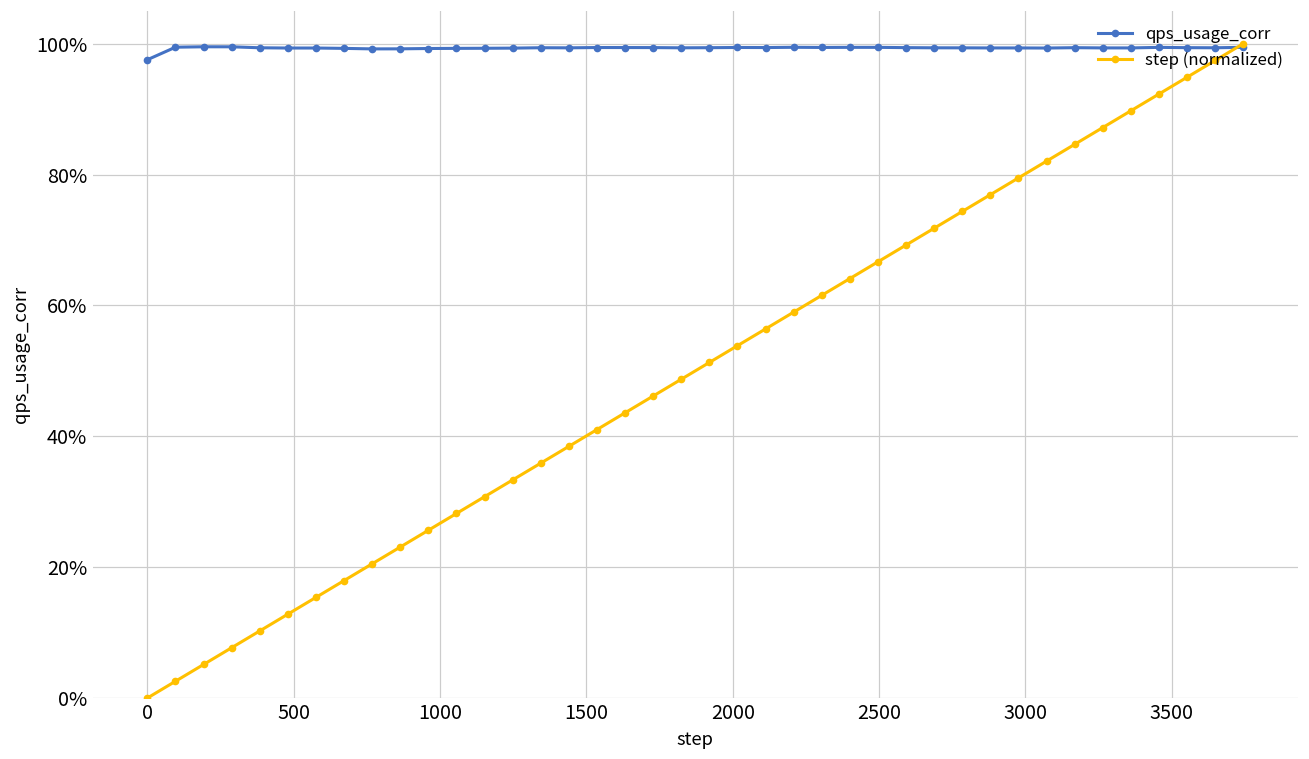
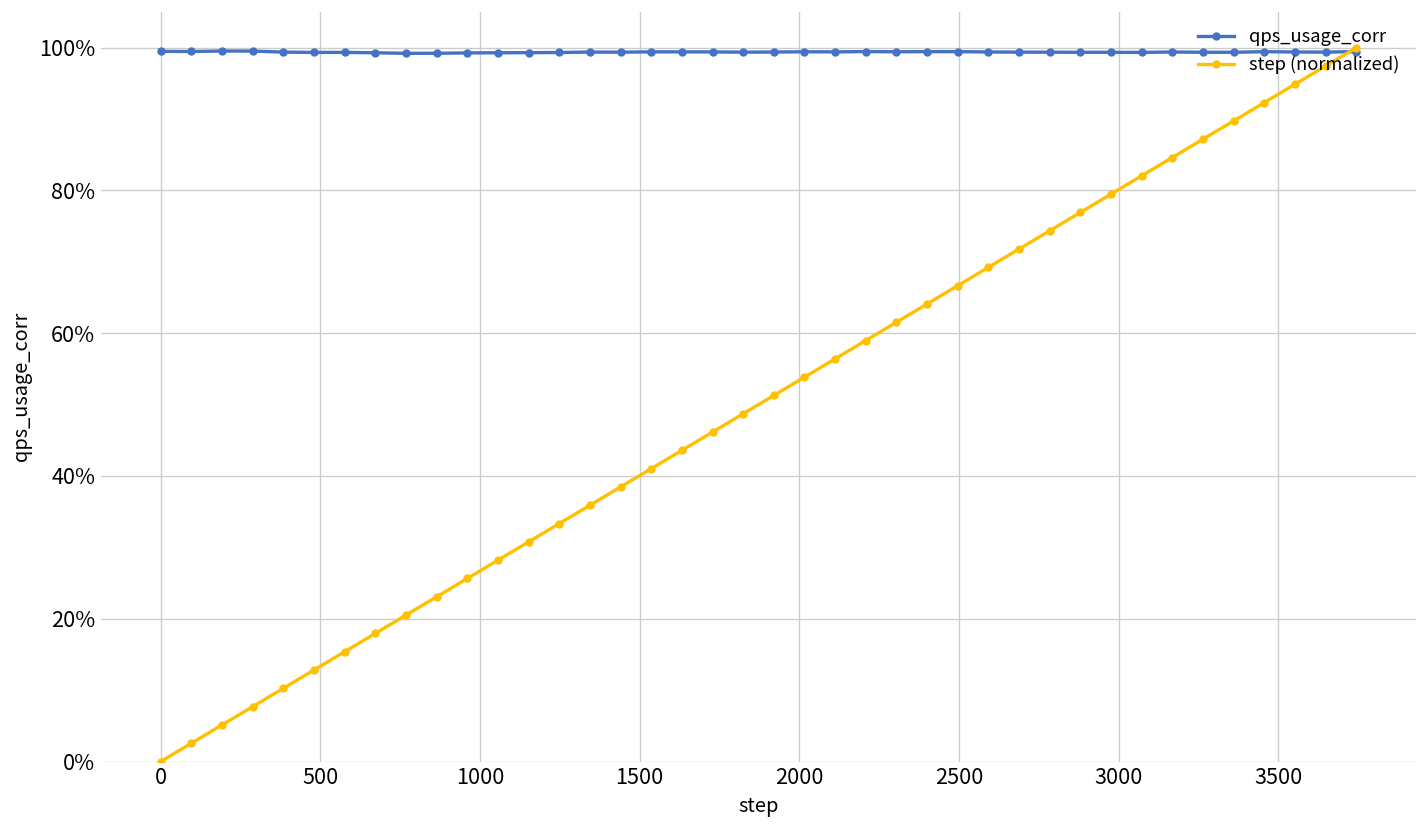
  {
    "qps_usage_corr": {
-     "0": "98%"
+     "0": "99%"
    },
    "step (normalized)": {
      "0": "0%"
    }
  }
